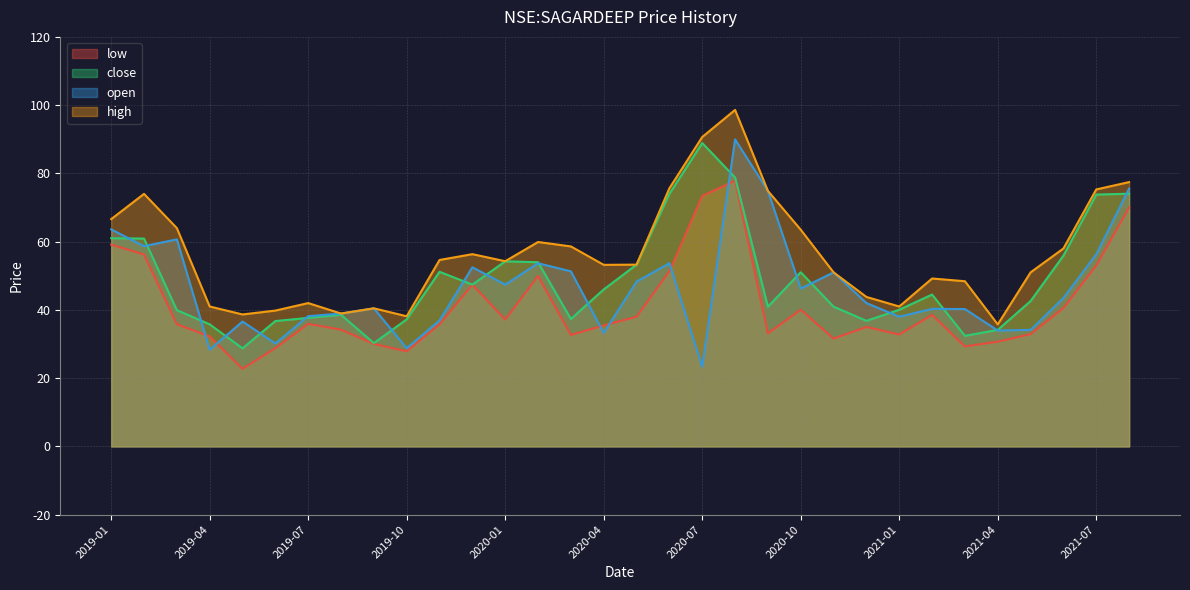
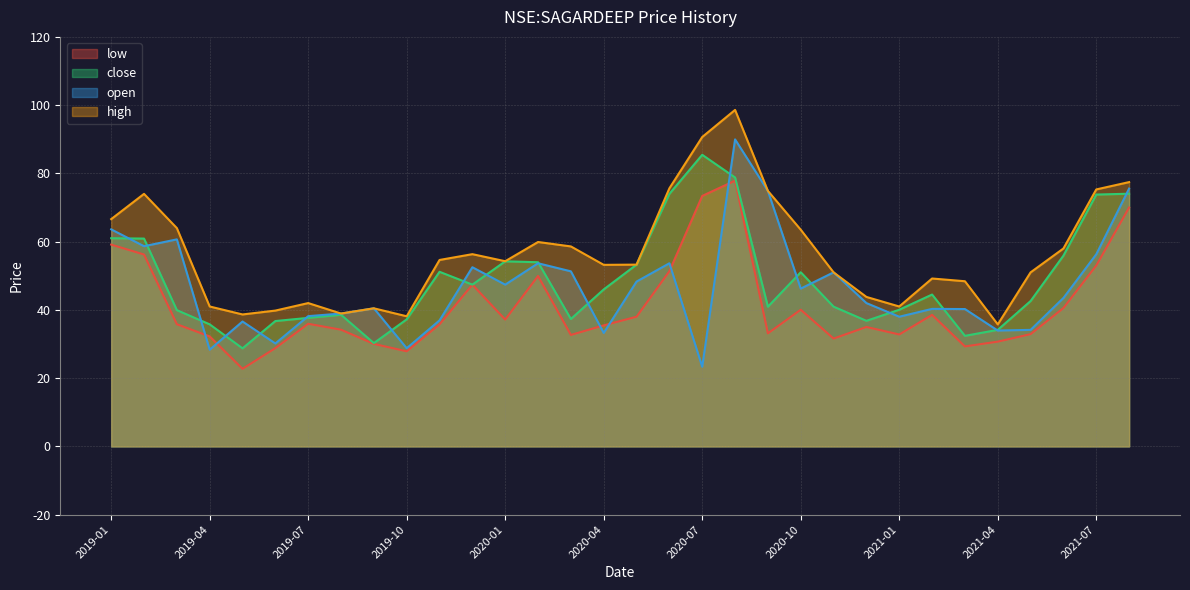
  {
    "close": {
      "2019-01": 61,
      "2019-04": 36,
      "2019-10": 37,
      "2020-04": 46,
-     "2020-07": 89,
+     "2020-07": 85,
      "2020-10": 51,
      "2021-01": 40,
      "2021-07": 74
    },
    "open": {
      "2019-01": 64,
      "2019-04": 28,
      "2019-10": 29,
      "2020-01": 47,
      "2020-04": 33,
      "2020-07": 23,
      "2020-10": 46,
      "2021-01": 38,
      "2021-07": 56
    }
  }
